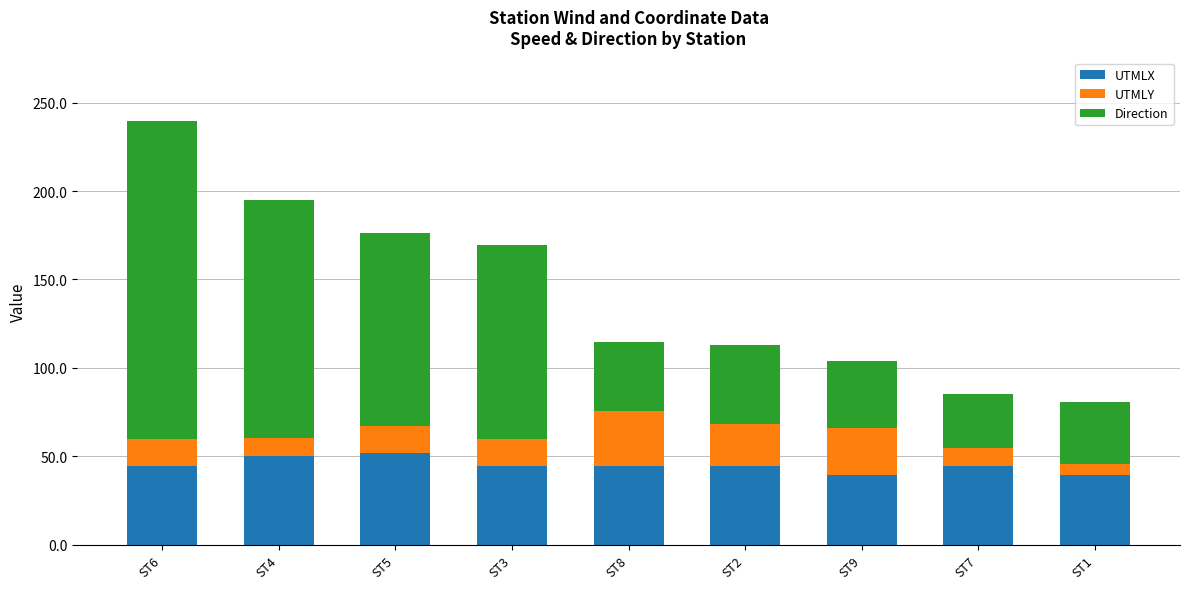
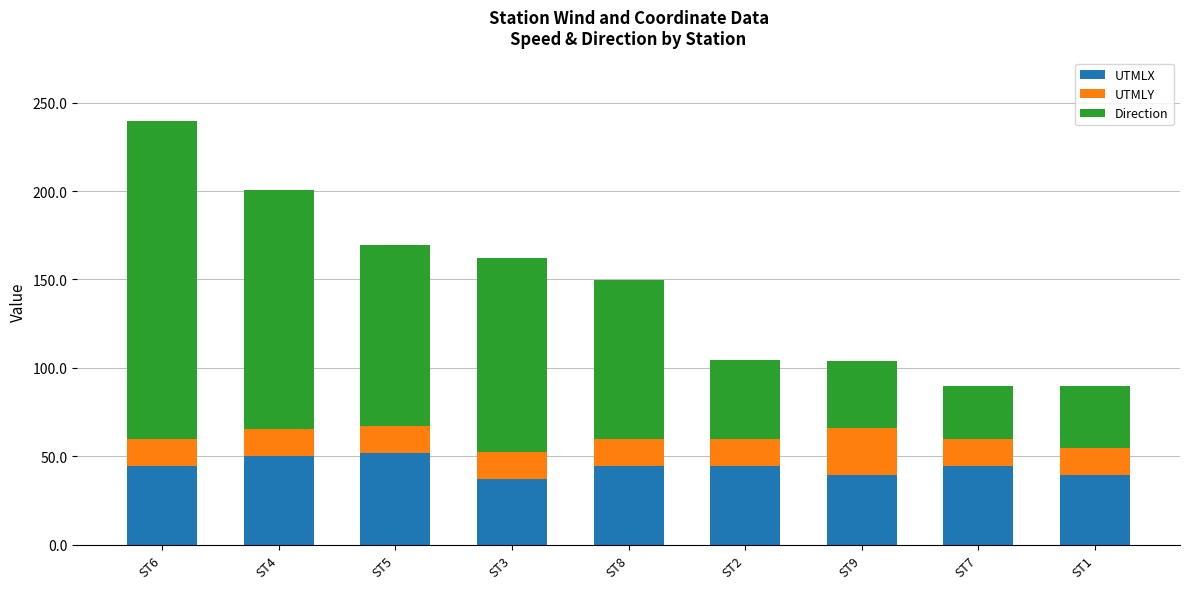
  {
    "UTMLX": {
      "ST6": 44,
      "ST4": 50,
      "ST5": 52,
-     "ST3": 44,
+     "ST3": 37,
      "ST8": 44,
      "ST2": 44,
      "ST9": 39,
      "ST7": 44,
      "ST1": 39
    },
    "UTMLY": {
      "ST6": 15,
-     "ST4": 10,
+     "ST4": 15,
      "ST5": 15,
      "ST3": 15,
-     "ST8": 31,
-     "ST2": 24,
+     "ST8": 15,
+     "ST2": 15,
      "ST9": 27,
-     "ST7": 11,
-     "ST1": 6
+     "ST7": 15,
+     "ST1": 15
    },
    "Direction": {
      "ST6": 180,
      "ST4": 135,
-     "ST5": 109,
+     "ST5": 102,
      "ST3": 110,
-     "ST8": 39,
+     "ST8": 90,
      "ST2": 45,
      "ST9": 38,
      "ST7": 30,
      "ST1": 35
    }
  }
